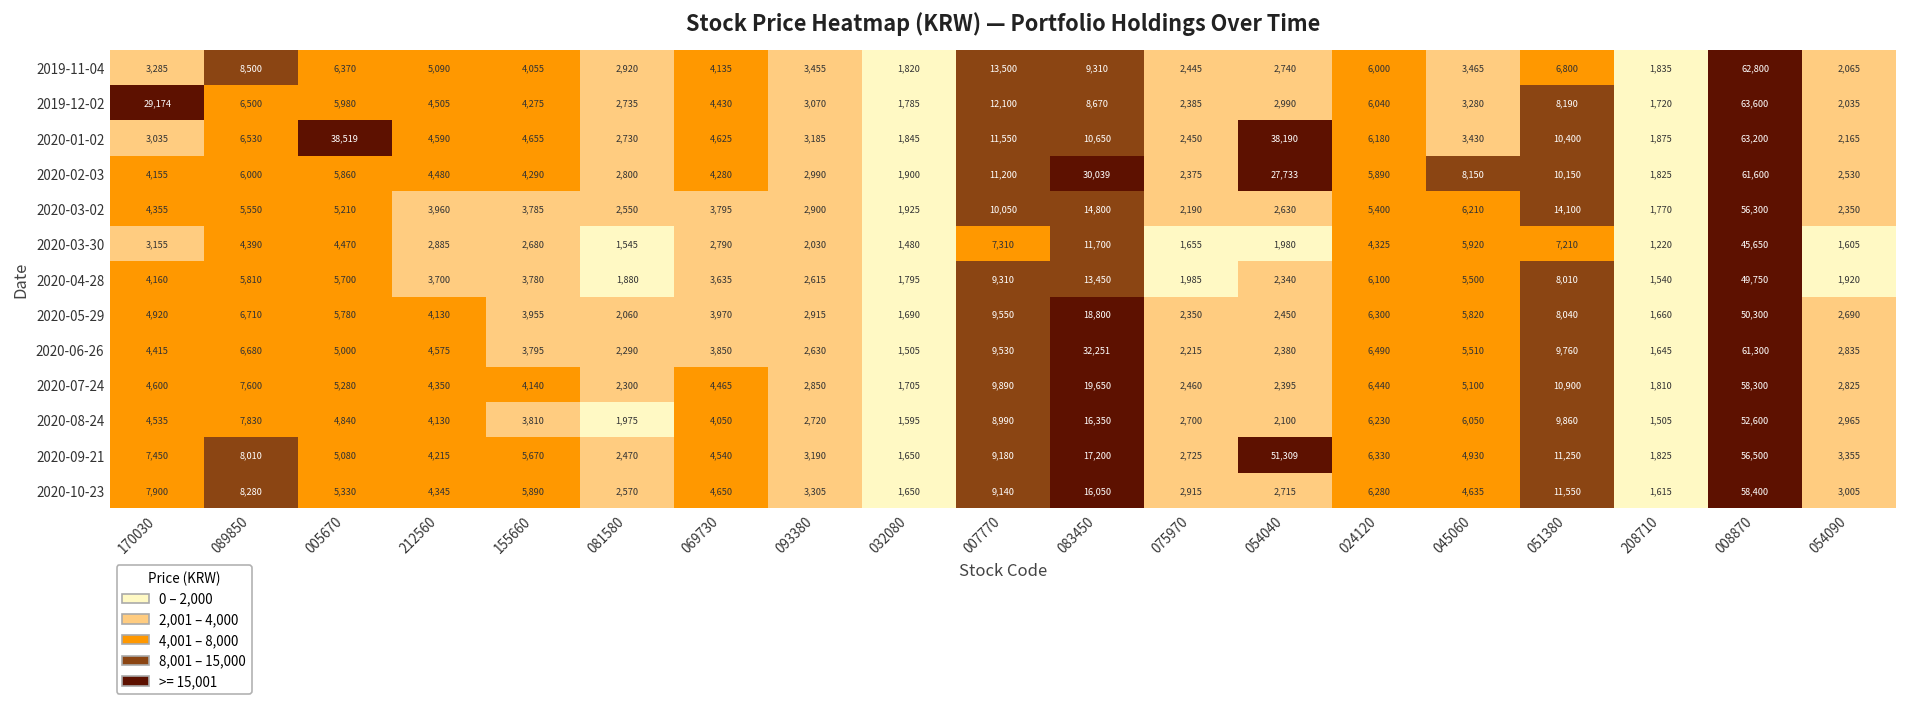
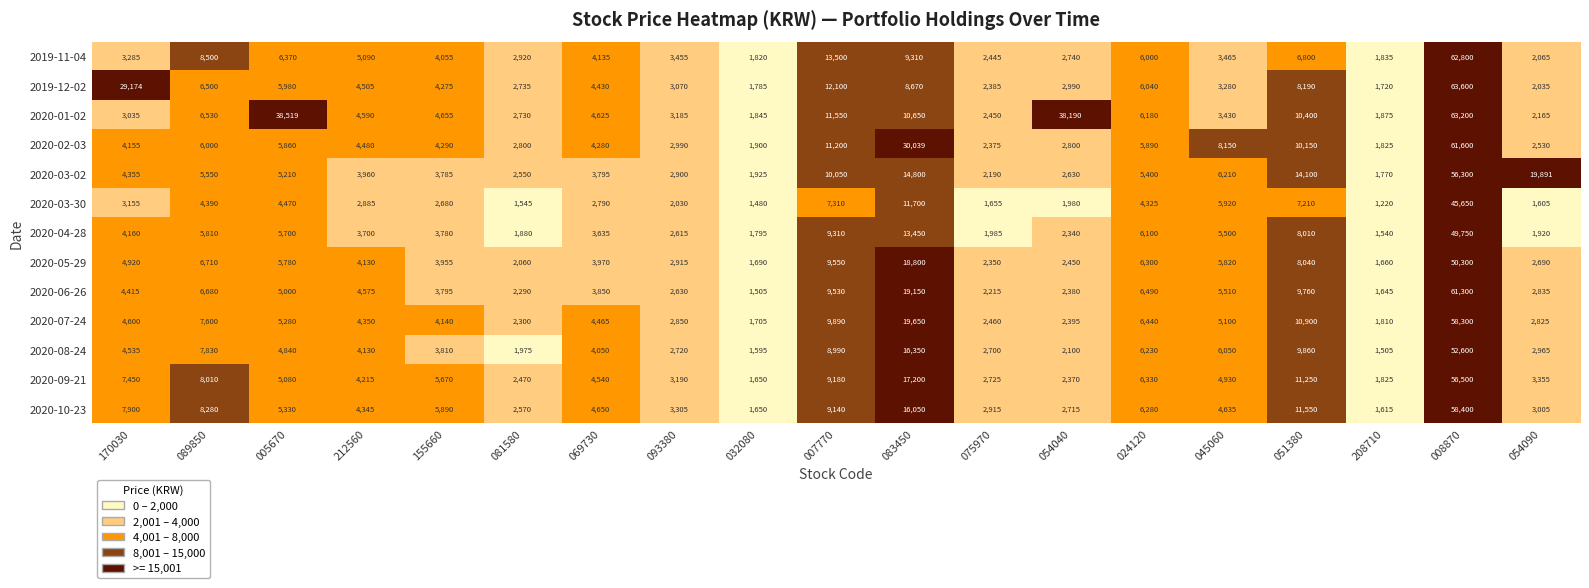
  {
    "2020-02-03": {
      "170030": "4,155",
      "089850": "6,000",
      "005670": "5,860",
      "212560": "4,480",
      "155660": "4,290",
      "081580": "2,800",
      "069730": "4,280",
      "093380": "2,990",
      "032080": "1,900",
      "007770": "11,200",
      "083450": "30,039",
      "075970": "2,375",
-     "054040": "27,733",
+     "054040": "2,800",
      "024120": "5,890",
      "045060": "8,150",
      "051380": "10,150",
      "208710": "1,825",
      "008870": "61,600",
      "054090": "2,530"
    },
    "2020-03-02": {
      "170030": "4,355",
      "089850": "5,550",
      "005670": "5,210",
      "212560": "3,960",
      "155660": "3,785",
      "081580": "2,550",
      "069730": "3,795",
      "093380": "2,900",
      "032080": "1,925",
      "007770": "10,050",
      "083450": "14,800",
      "075970": "2,190",
      "054040": "2,630",
      "024120": "5,400",
      "045060": "6,210",
      "051380": "14,100",
      "208710": "1,770",
      "008870": "56,300",
-     "054090": "2,350"
+     "054090": "19,891"
    },
    "2020-06-26": {
      "170030": "4,415",
      "089850": "6,680",
      "005670": "5,000",
      "212560": "4,575",
      "155660": "3,795",
      "081580": "2,290",
      "069730": "3,850",
      "093380": "2,630",
      "032080": "1,505",
      "007770": "9,530",
-     "083450": "32,251",
+     "083450": "19,150",
      "075970": "2,215",
      "054040": "2,380",
      "024120": "6,490",
      "045060": "5,510",
      "051380": "9,760",
      "208710": "1,645",
      "008870": "61,300",
      "054090": "2,835"
    },
    "2020-09-21": {
      "170030": "7,450",
      "089850": "8,010",
      "005670": "5,080",
      "212560": "4,215",
      "155660": "5,670",
      "081580": "2,470",
      "069730": "4,540",
      "093380": "3,190",
      "032080": "1,650",
      "007770": "9,180",
      "083450": "17,200",
      "075970": "2,725",
-     "054040": "51,309",
+     "054040": "2,370",
      "024120": "6,330",
      "045060": "4,930",
      "051380": "11,250",
      "208710": "1,825",
      "008870": "56,500",
      "054090": "3,355"
    }
  }
